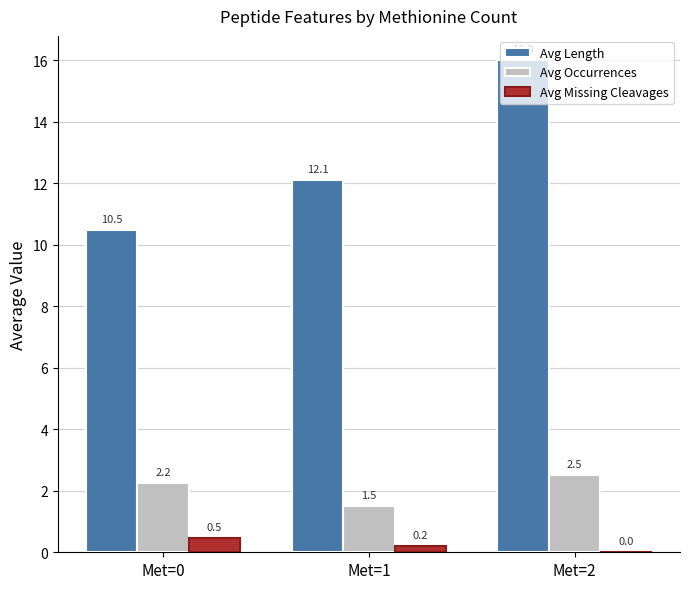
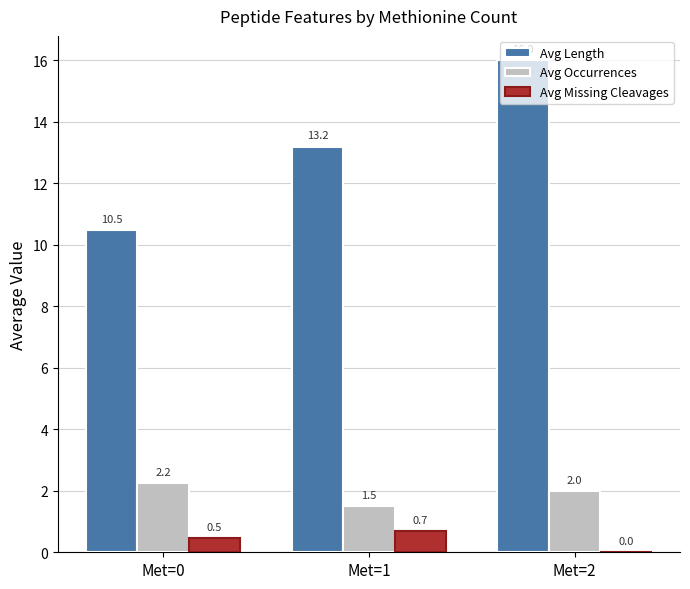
  {
    "Avg Length": {
      "Met=0": 10.5,
-     "Met=1": 12.1
+     "Met=1": 13.2
    },
    "Avg Occurrences": {
      "Met=0": 2.2,
      "Met=1": 1.5,
-     "Met=2": 2.5
+     "Met=2": 2.0
    },
    "Avg Missing Cleavages": {
      "Met=0": 0.5,
-     "Met=1": 0.2,
+     "Met=1": 0.7,
      "Met=2": 0.0
    }
  }
